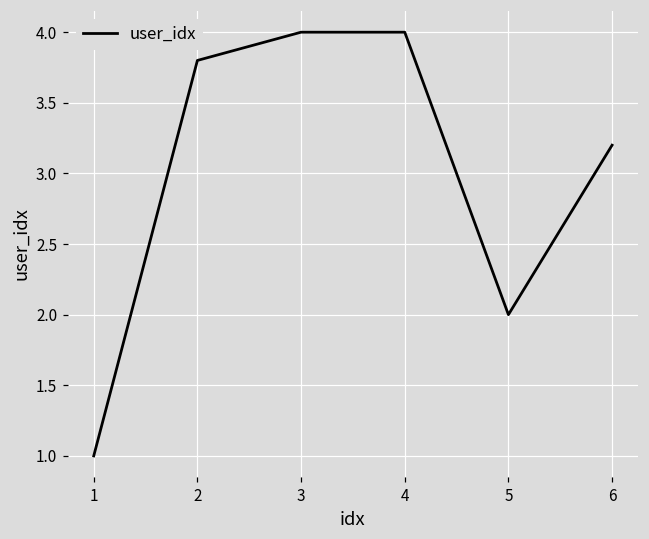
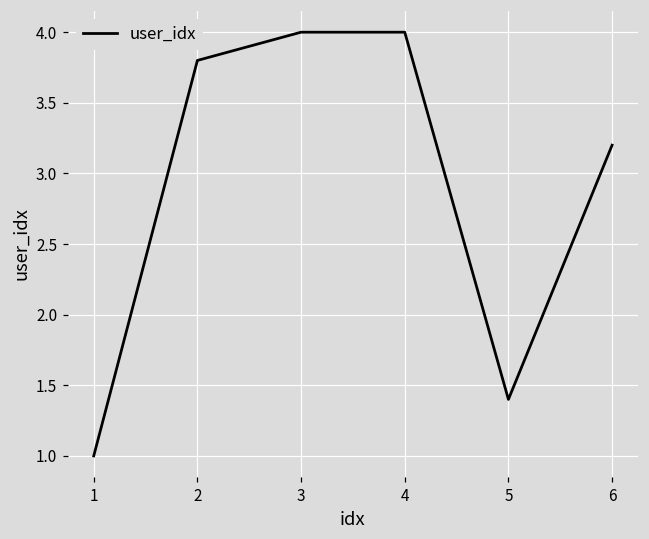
  {
    "1": 1.0,
    "2": 3.8,
    "3": 4.0,
    "4": 4.0,
-   "5": 2.0,
+   "5": 1.4,
    "6": 3.2
  }
